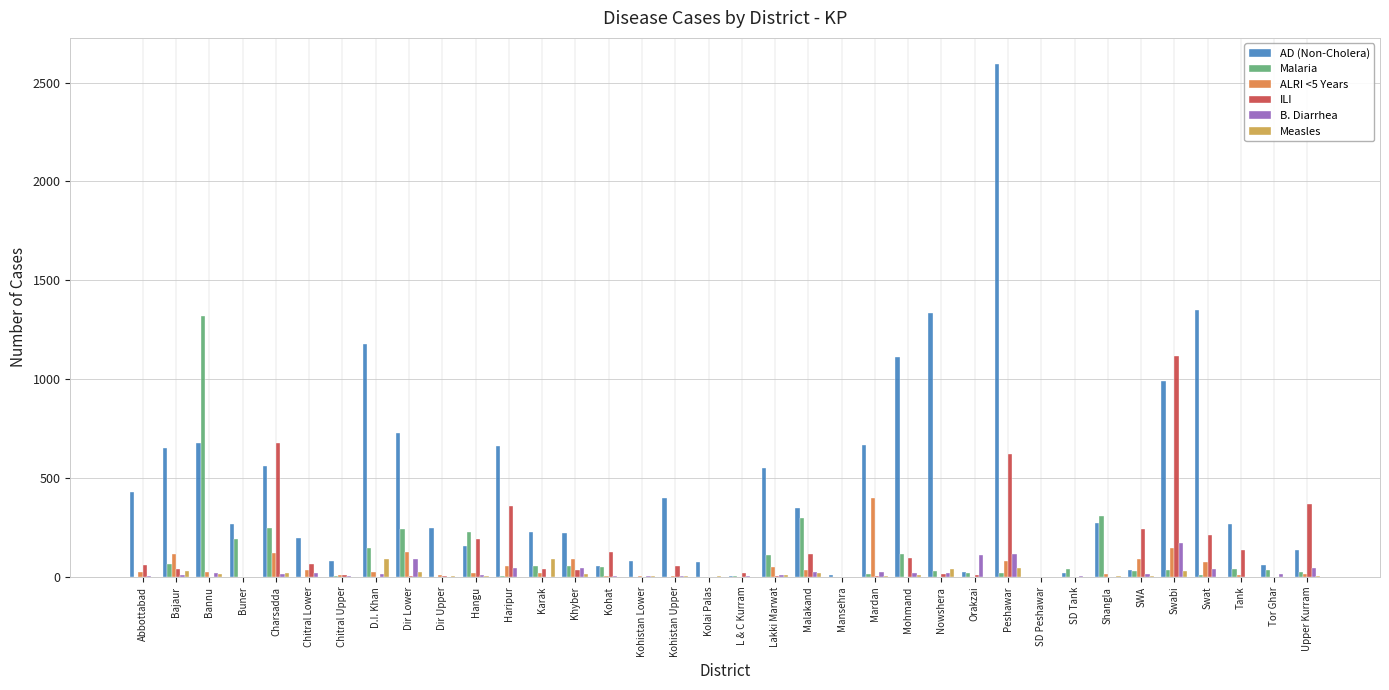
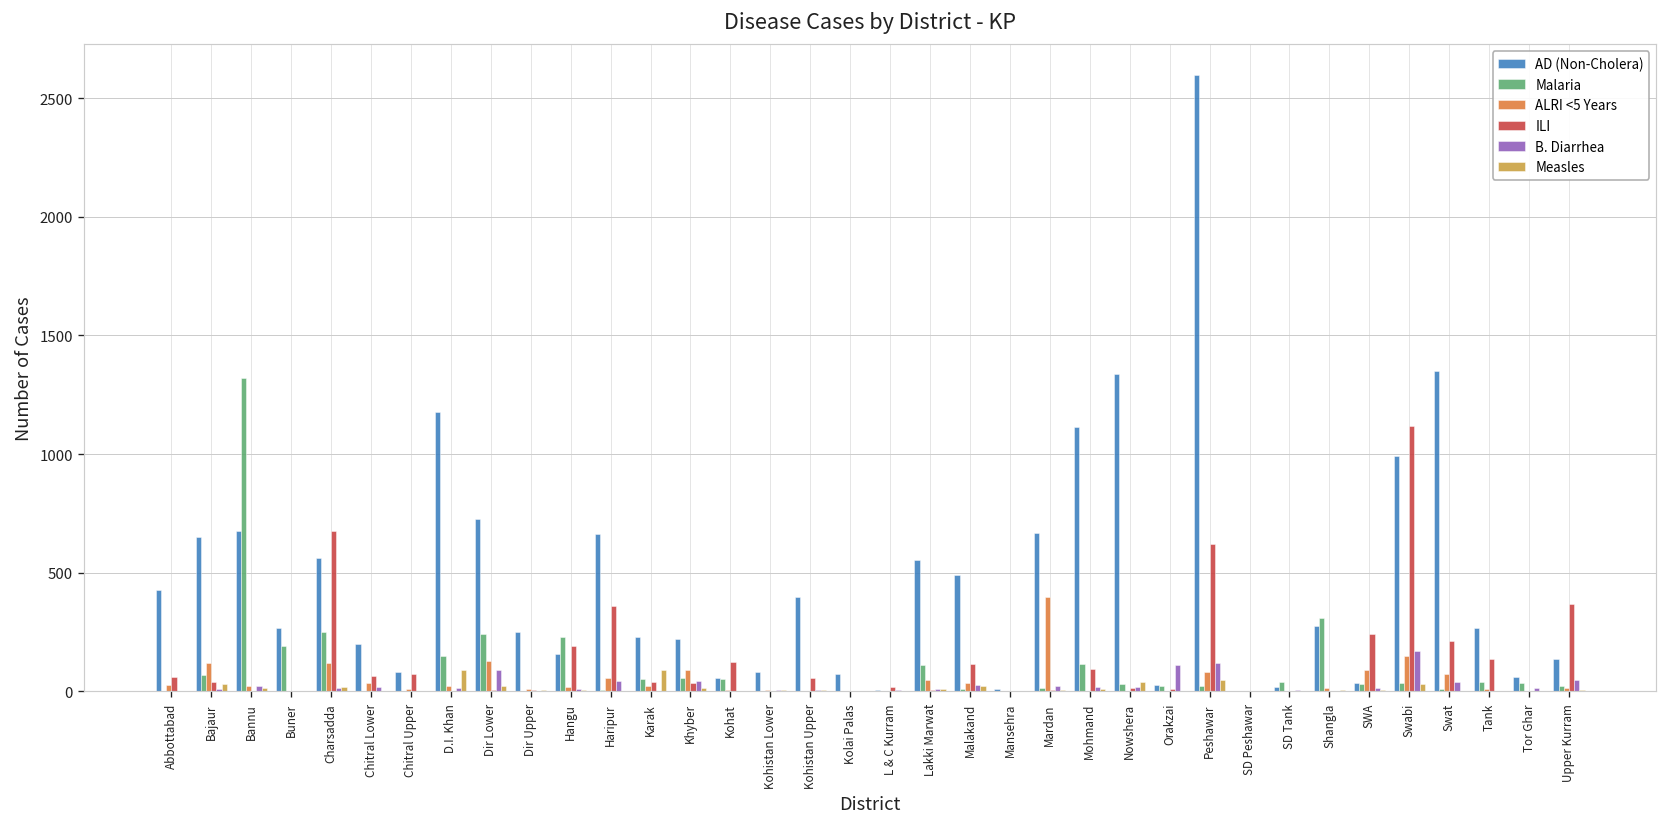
  {
    "AD (Non-Cholera)": {
      "Abbottabad": 430,
      "Bajaur": 650,
      "Bannu": 680,
      "Buner": 270,
      "Charsadda": 560,
      "Chitral Lower": 200,
      "Chitral Upper": 80,
      "D.I. Khan": 1180,
      "Dir Lower": 730,
      "Dir Upper": 250,
      "Hangu": 160,
      "Haripur": 660,
      "Karak": 230,
      "Khyber": 220,
      "Kohat": 60,
      "Kohistan Lower": 80,
      "Kohistan Upper": 400,
      "Kolai Palas": 80,
      "Lakki Marwat": 550,
-     "Malakand": 350,
+     "Malakand": 490,
      "Mardan": 670,
      "Mohmand": 1110,
      "Nowshera": 1340,
      "Orakzai": 30,
      "Peshawar": 2600,
      "SD Peshawar": 0,
      "SD Tank": 20,
      "Shangla": 280,
      "SWA": 40,
      "Swabi": 990,
      "Swat": 1350,
      "Tank": 270,
      "Tor Ghar": 60,
      "Upper Kurram": 140
    },
    "Malaria": {
      "Bajaur": 70,
      "Bannu": 1320,
      "Buner": 190,
      "Charsadda": 250,
      "D.I. Khan": 150,
      "Dir Lower": 240,
      "Dir Upper": 0,
      "Hangu": 230,
      "Karak": 50,
      "Khyber": 60,
      "Kohat": 50,
      "Kohistan Lower": 0,
      "Lakki Marwat": 110,
-     "Malakand": 300,
+     "Malakand": 10,
      "Mansehra": 0,
      "Mardan": 20,
      "Mohmand": 110,
      "Nowshera": 30,
      "Orakzai": 20,
      "Peshawar": 20,
      "SD Peshawar": 0,
      "SD Tank": 40,
      "Shangla": 310,
      "SWA": 30,
      "Swabi": 30,
      "Tank": 40,
      "Tor Ghar": 30,
      "Upper Kurram": 20
    },
    "ILI": {
      "Abbottabad": 60,
      "Bajaur": 40,
      "Bannu": 0,
      "Buner": 0,
      "Charsadda": 680,
      "Chitral Lower": 70,
-     "Chitral Upper": 10,
+     "Chitral Upper": 70,
      "D.I. Khan": 0,
      "Hangu": 190,
      "Haripur": 360,
      "Karak": 40,
      "Khyber": 40,
      "Kohat": 120,
      "Kohistan Lower": 0,
      "Kohistan Upper": 60,
      "Kolai Palas": 0,
      "L & C Kurram": 20,
      "Malakand": 120,
      "Mansehra": 0,
      "Mohmand": 100,
      "Nowshera": 20,
      "Peshawar": 620,
      "SD Peshawar": 0,
      "SD Tank": 0,
      "Shangla": 0,
      "SWA": 240,
      "Swabi": 1120,
      "Swat": 210,
      "Tank": 140,
      "Tor Ghar": 0,
      "Upper Kurram": 370
    },
    "B. Diarrhea": {
      "Bannu": 20,
      "Charsadda": 20,
      "Chitral Lower": 20,
      "D.I. Khan": 20,
      "Dir Lower": 90,
      "Dir Upper": 0,
      "Haripur": 40,
      "Karak": 0,
      "Khyber": 50,
      "Malakand": 30,
      "Mansehra": 0,
      "Mardan": 20,
      "Mohmand": 20,
      "Nowshera": 20,
      "Orakzai": 110,
      "Peshawar": 120,
      "SD Peshawar": 0,
      "SWA": 20,
      "Swabi": 170,
      "Swat": 40,
      "Tank": 0,
      "Tor Ghar": 10,
      "Upper Kurram": 50
    }
  }
